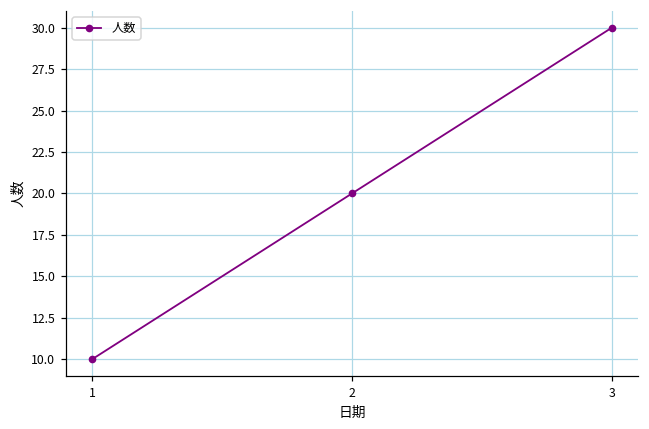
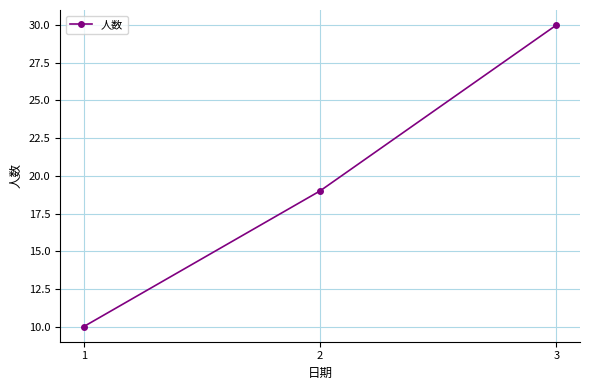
  {
    "1": 10,
-   "2": 20,
+   "2": 19,
    "3": 30
  }
